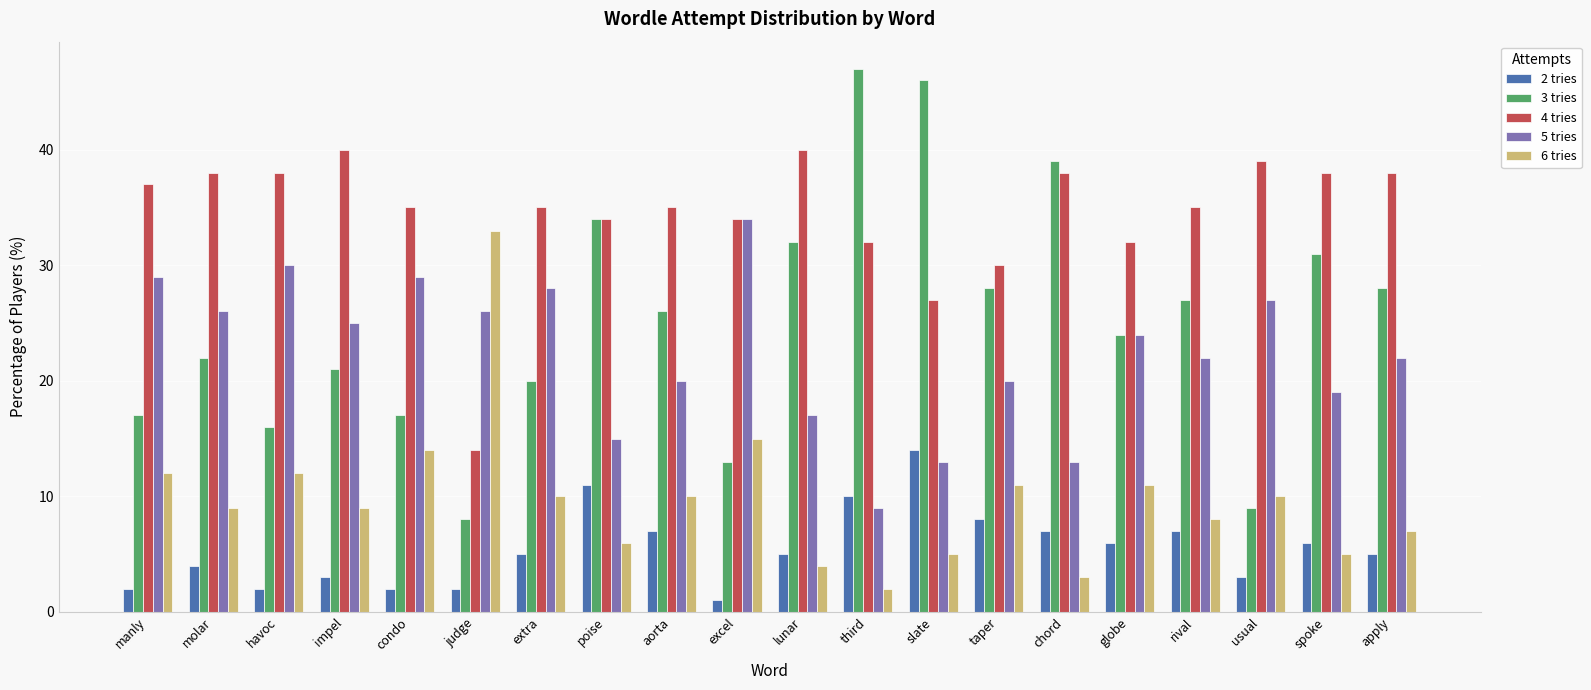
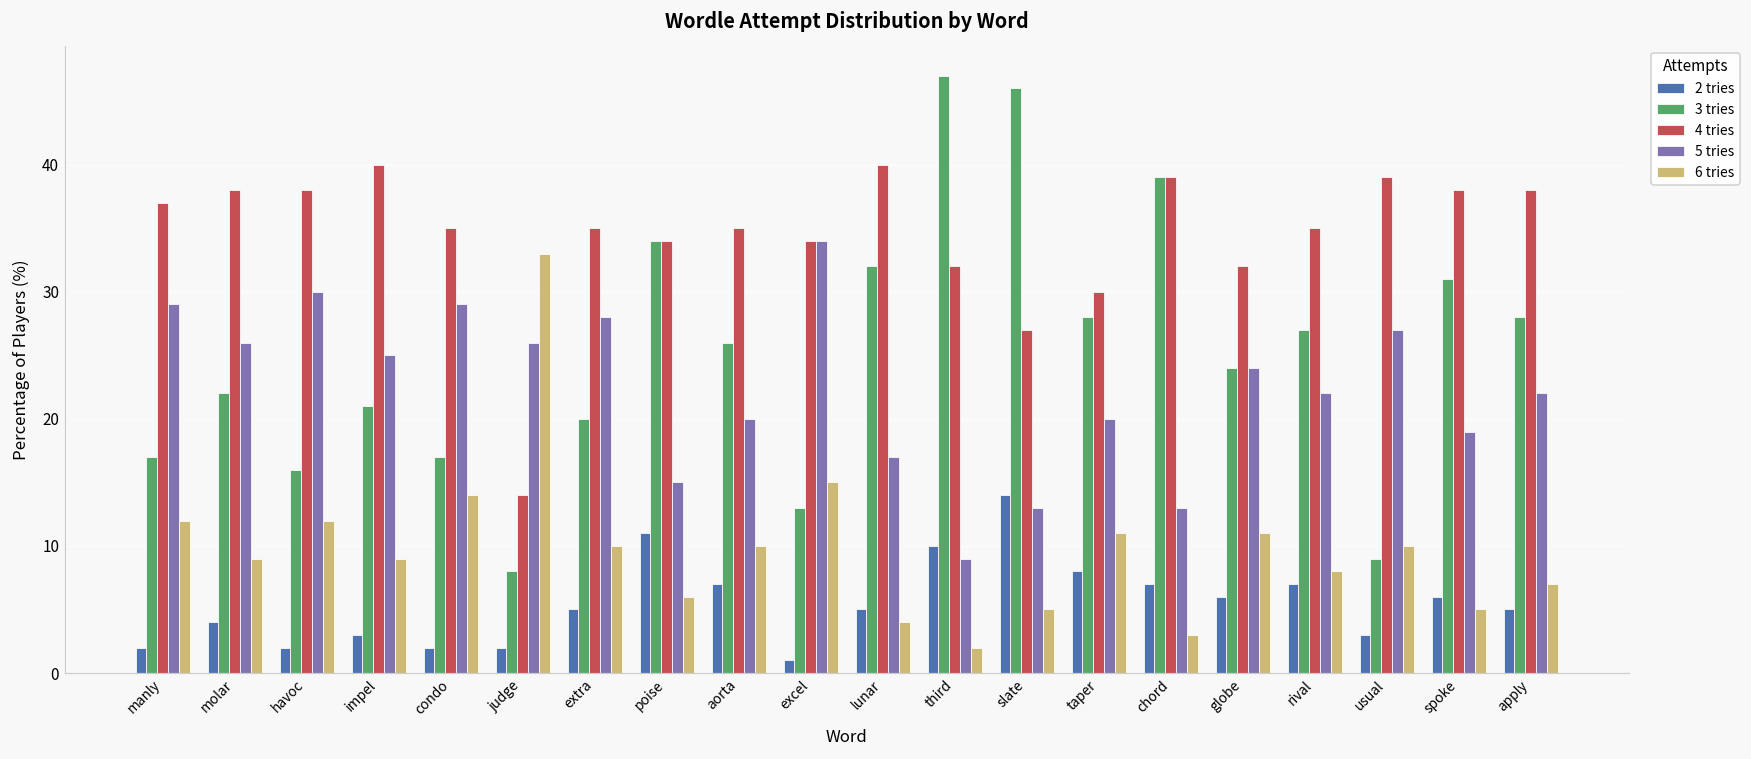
  {
    "3 tries": {
      "manly": 17,
      "molar": 22,
      "havoc": 16,
      "impel": 21,
      "condo": 17,
      "judge": 8,
      "extra": 20,
      "poise": 34,
      "aorta": 26,
      "excel": 13,
      "lunar": 32,
      "third": 47,
      "slate": 46,
      "taper": 28,
      "chord": 39,
      "globe": 24,
      "rival": 27,
      "usual": 9,
      "spoke": 31,
      "apply": 28
    },
    "4 tries": {
      "manly": 37,
      "molar": 38,
      "havoc": 38,
      "impel": 40,
      "condo": 35,
      "judge": 14,
      "extra": 35,
      "poise": 34,
      "aorta": 35,
      "excel": 34,
      "lunar": 40,
      "third": 32,
      "slate": 27,
      "taper": 30,
-     "chord": 38,
+     "chord": 39,
      "globe": 32,
      "rival": 35,
      "usual": 39,
      "spoke": 38,
      "apply": 38
    },
    "6 tries": {
      "manly": 12,
      "molar": 9,
      "havoc": 12,
      "impel": 9,
      "condo": 14,
      "judge": 33,
      "extra": 10,
      "poise": 6,
      "aorta": 10,
      "excel": 15,
      "lunar": 4,
      "third": 2,
      "slate": 5,
      "taper": 11,
      "chord": 3,
      "globe": 11,
      "rival": 8,
      "usual": 10,
      "spoke": 5,
      "apply": 7
    }
  }
